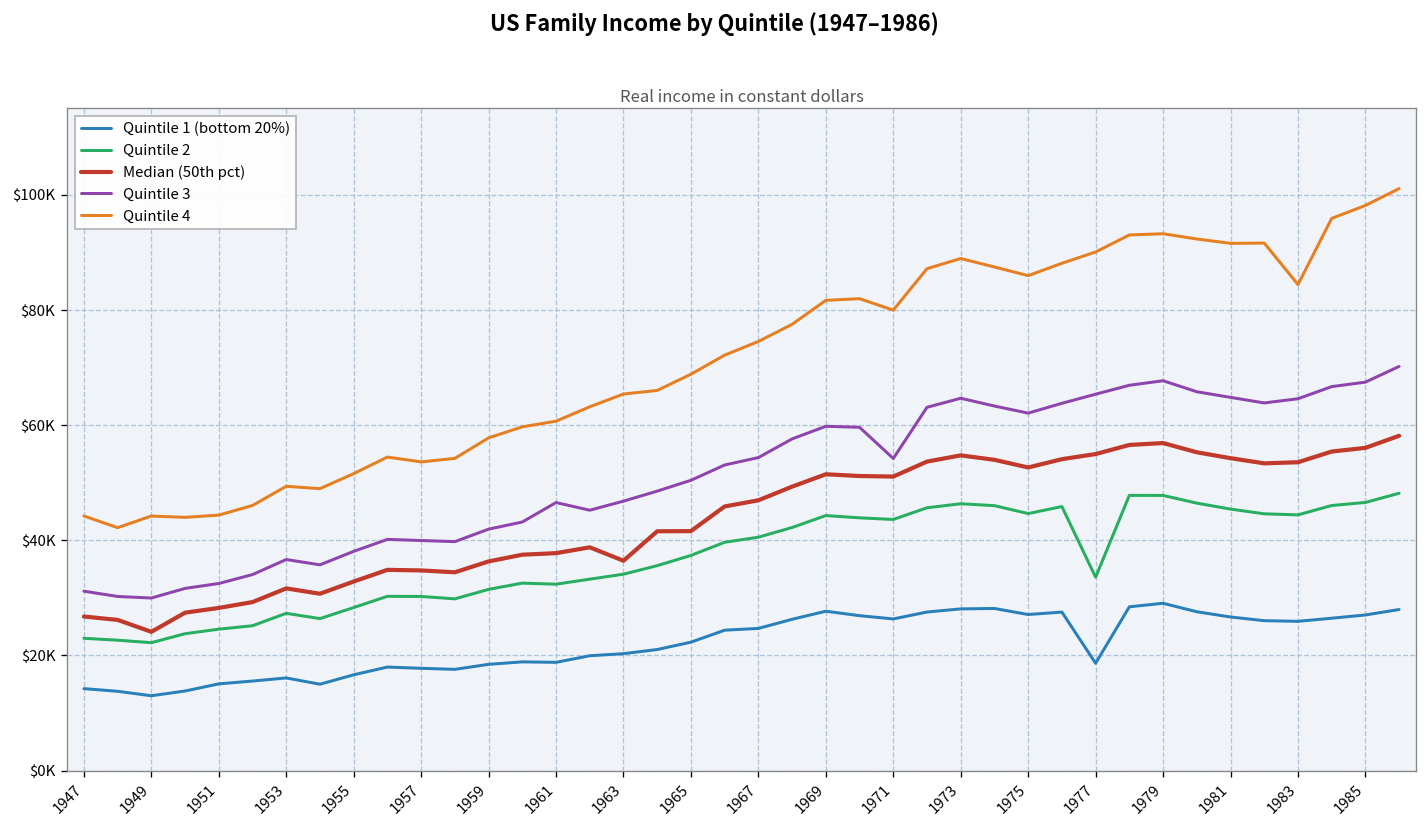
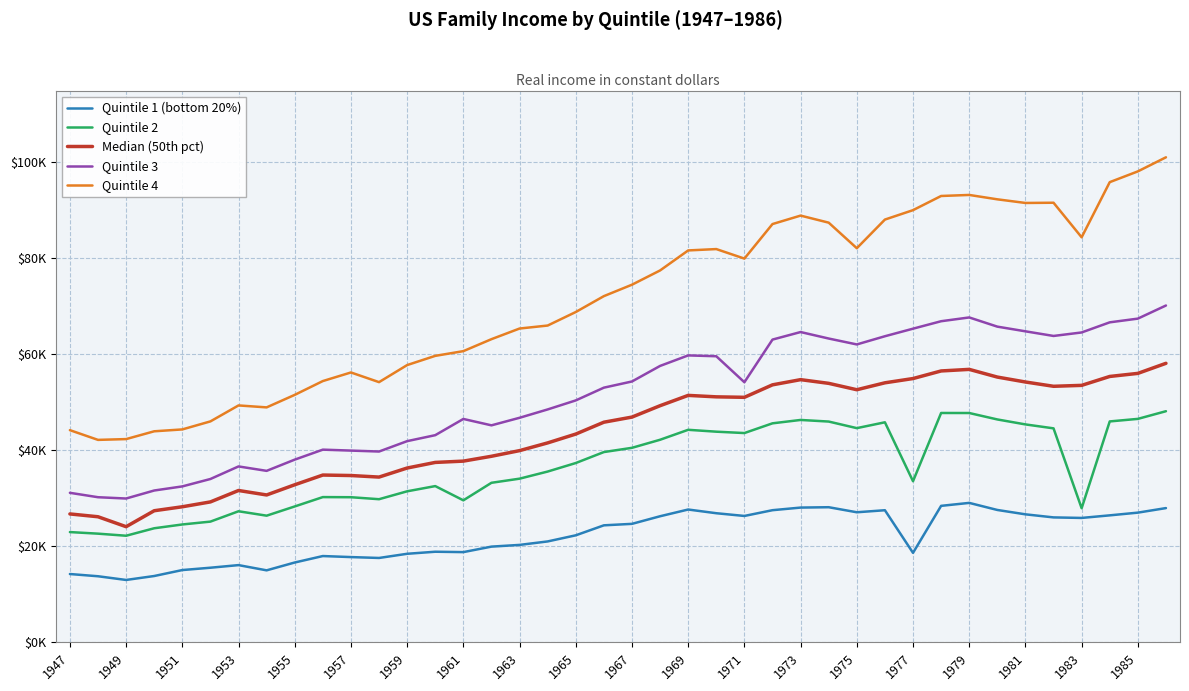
  {
    "Quintile 1 (bottom 20%)": {
      "1947": "$14000",
      "1949": "$13000",
      "1951": "$15000",
      "1953": "$16000",
      "1955": "$17000",
      "1957": "$18000",
      "1959": "$18000",
      "1961": "$19000",
      "1963": "$20000",
      "1965": "$22000",
      "1967": "$25000",
      "1969": "$28000",
      "1971": "$26000",
      "1973": "$28000",
      "1975": "$27000",
      "1977": "$19000",
      "1979": "$29000",
      "1981": "$27000",
      "1983": "$26000",
      "1985": "$27000"
    },
    "Quintile 2": {
      "1947": "$23000",
      "1949": "$22000",
      "1951": "$25000",
      "1953": "$27000",
      "1955": "$28000",
      "1957": "$30000",
      "1959": "$31000",
-     "1961": "$32000",
+     "1961": "$30000",
      "1963": "$34000",
      "1965": "$37000",
      "1967": "$41000",
      "1969": "$44000",
      "1971": "$44000",
      "1973": "$46000",
      "1975": "$45000",
      "1977": "$34000",
      "1979": "$48000",
      "1981": "$45000",
-     "1983": "$44000",
+     "1983": "$28000",
      "1985": "$47000"
    },
    "Median (50th pct)": {
      "1947": "$27000",
      "1949": "$24000",
      "1951": "$28000",
      "1953": "$32000",
      "1955": "$33000",
      "1957": "$35000",
      "1959": "$36000",
      "1961": "$38000",
-     "1963": "$36000",
-     "1965": "$42000",
+     "1963": "$40000",
+     "1965": "$43000",
      "1967": "$47000",
      "1969": "$51000",
      "1971": "$51000",
      "1973": "$55000",
      "1975": "$53000",
      "1977": "$55000",
      "1979": "$57000",
      "1981": "$54000",
      "1983": "$54000",
      "1985": "$56000"
    },
    "Quintile 3": {
      "1947": "$31000",
      "1949": "$30000",
      "1951": "$33000",
      "1953": "$37000",
      "1955": "$38000",
      "1957": "$40000",
      "1959": "$42000",
      "1961": "$47000",
      "1963": "$47000",
      "1965": "$50000",
      "1967": "$54000",
      "1969": "$60000",
      "1971": "$54000",
      "1973": "$65000",
      "1975": "$62000",
      "1977": "$65000",
      "1979": "$68000",
      "1981": "$65000",
      "1983": "$65000",
      "1985": "$67000"
    },
    "Quintile 4": {
      "1947": "$44000",
-     "1949": "$44000",
+     "1949": "$42000",
      "1951": "$44000",
      "1953": "$49000",
      "1955": "$52000",
-     "1957": "$54000",
+     "1957": "$56000",
      "1959": "$58000",
      "1961": "$61000",
      "1963": "$65000",
      "1965": "$69000",
      "1967": "$75000",
      "1969": "$82000",
      "1971": "$80000",
      "1973": "$89000",
-     "1975": "$86000",
+     "1975": "$82000",
      "1977": "$90000",
      "1979": "$93000",
      "1981": "$92000",
      "1983": "$84000",
      "1985": "$98000"
    }
  }
